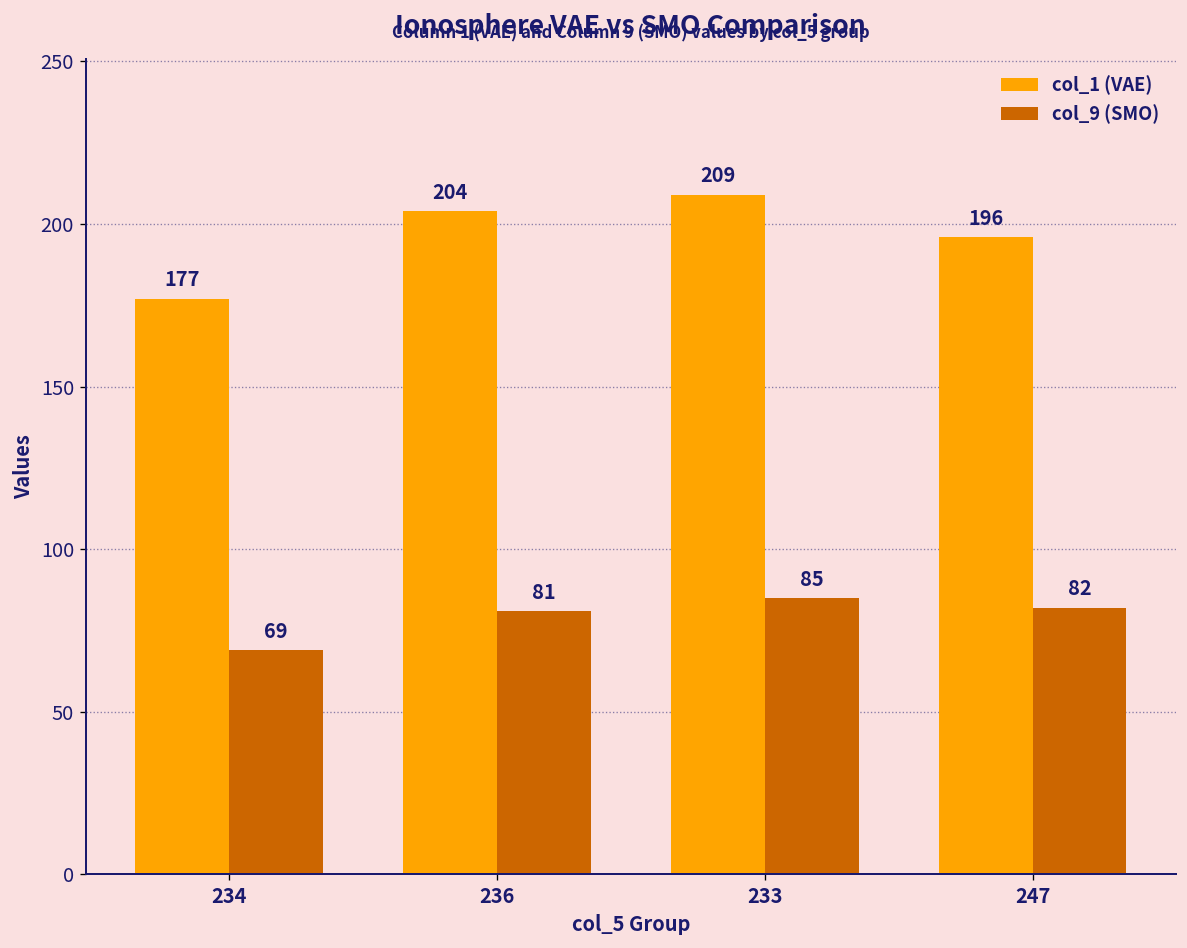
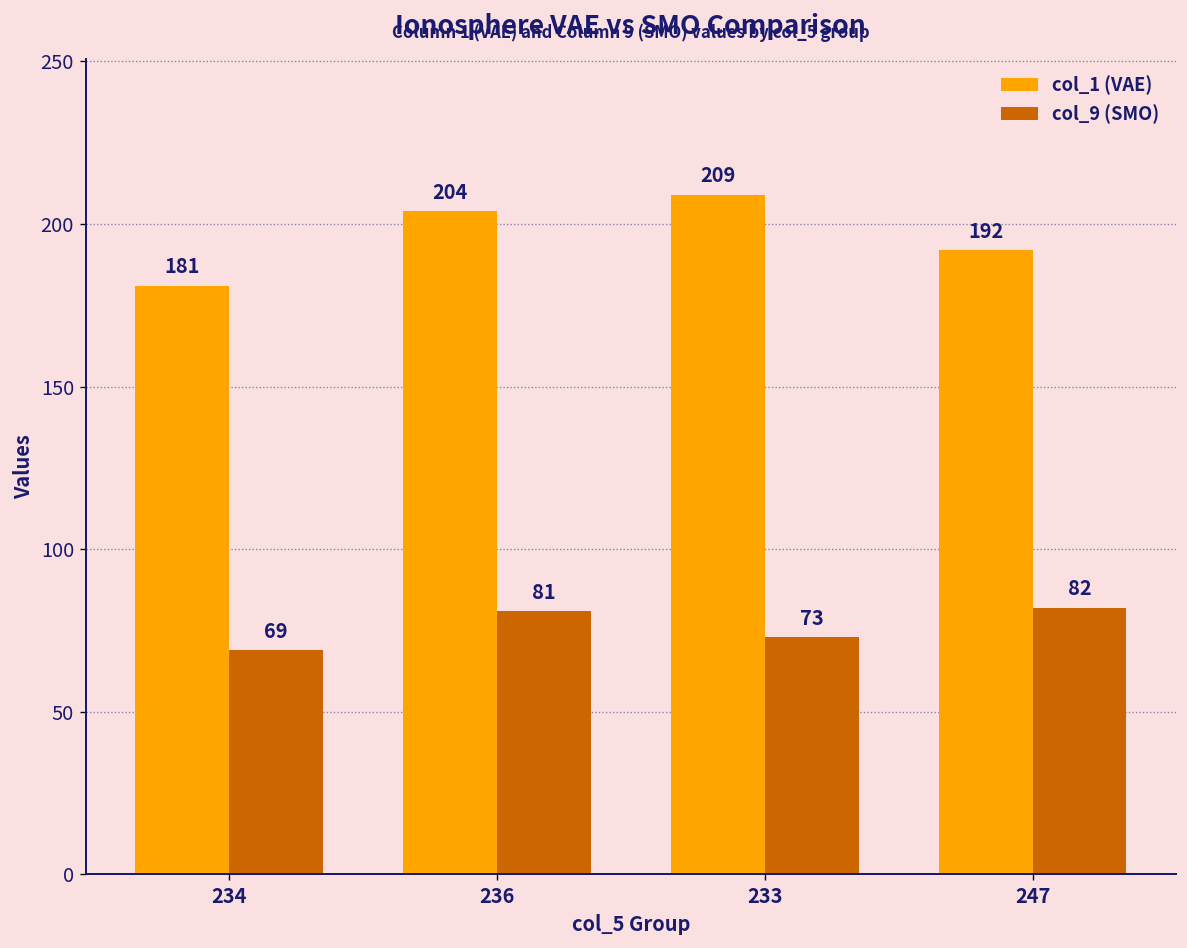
  {
    "col_1 (VAE)": {
-     "234": 177,
+     "234": 181,
      "236": 204,
      "233": 209,
-     "247": 196
+     "247": 192
    },
    "col_9 (SMO)": {
      "234": 69,
      "236": 81,
-     "233": 85,
+     "233": 73,
      "247": 82
    }
  }
